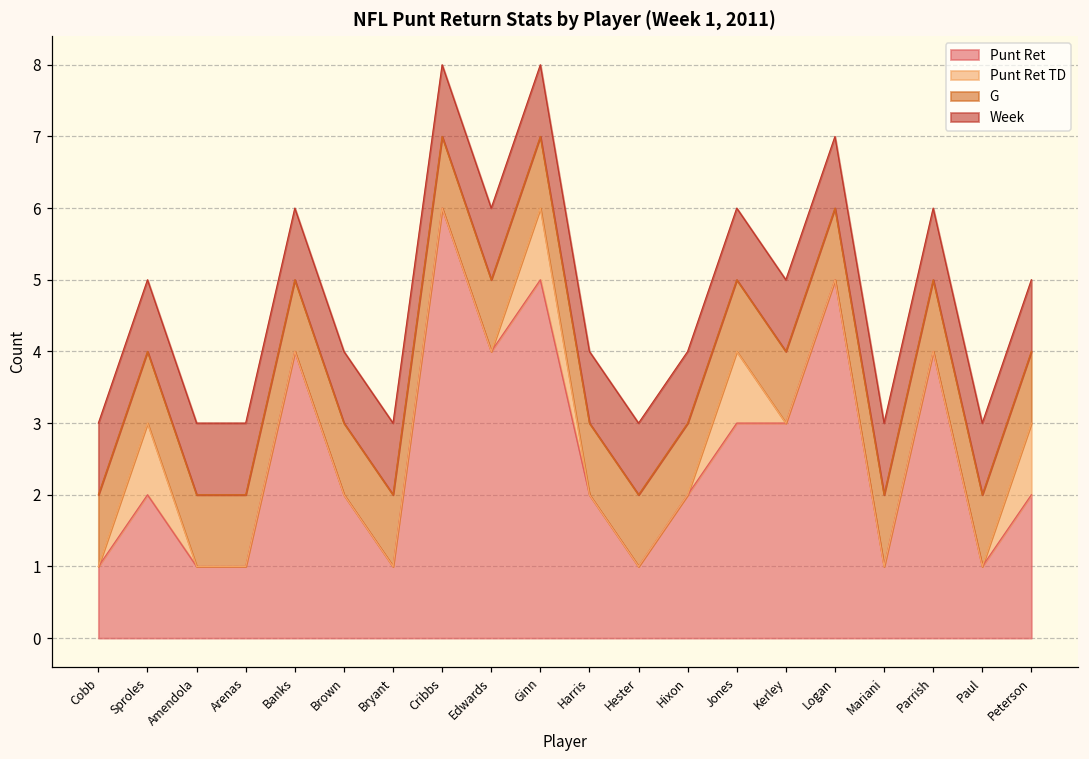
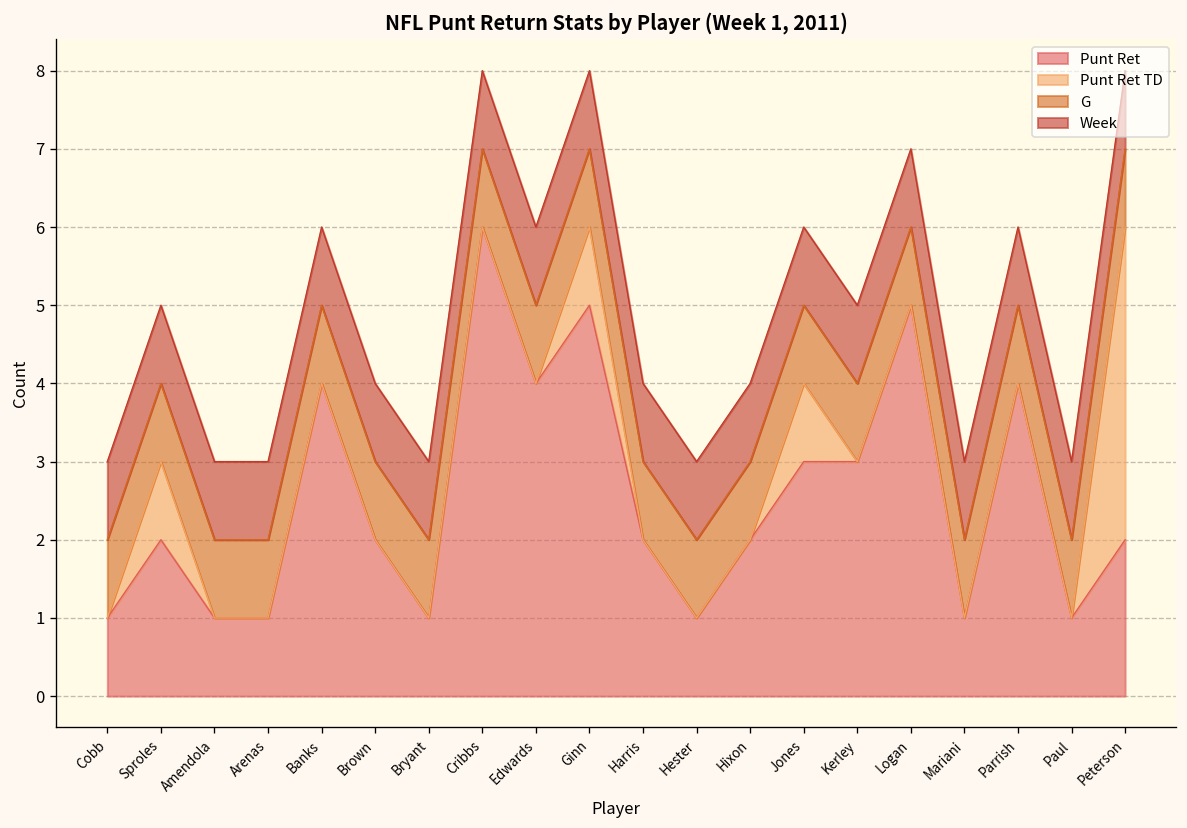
  {
    "Punt Ret TD": {
      "Sproles": 3,
      "Ginn": 6,
      "Jones": 4,
-     "Peterson": 1
+     "Peterson": 4
    }
  }
